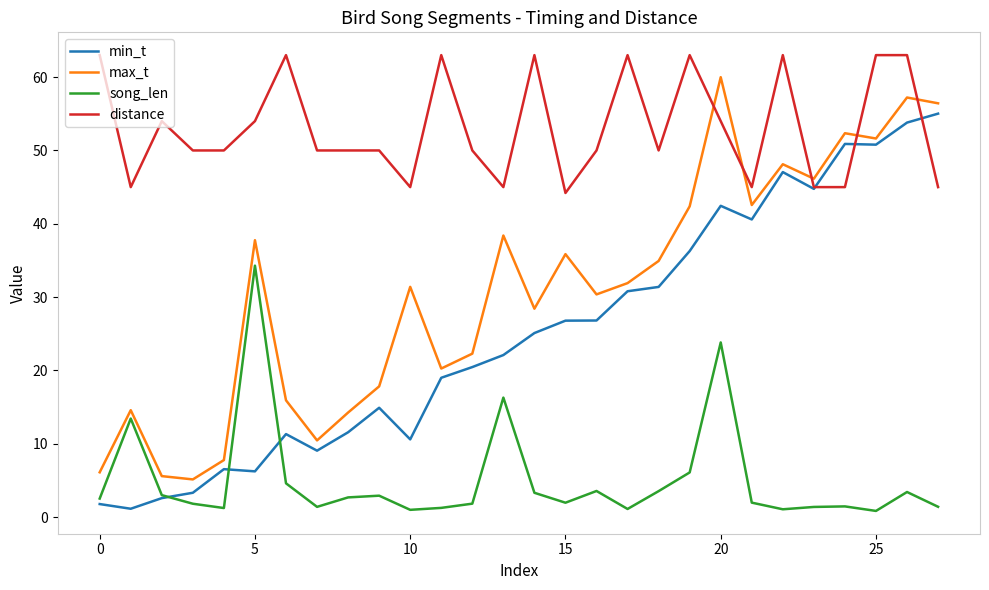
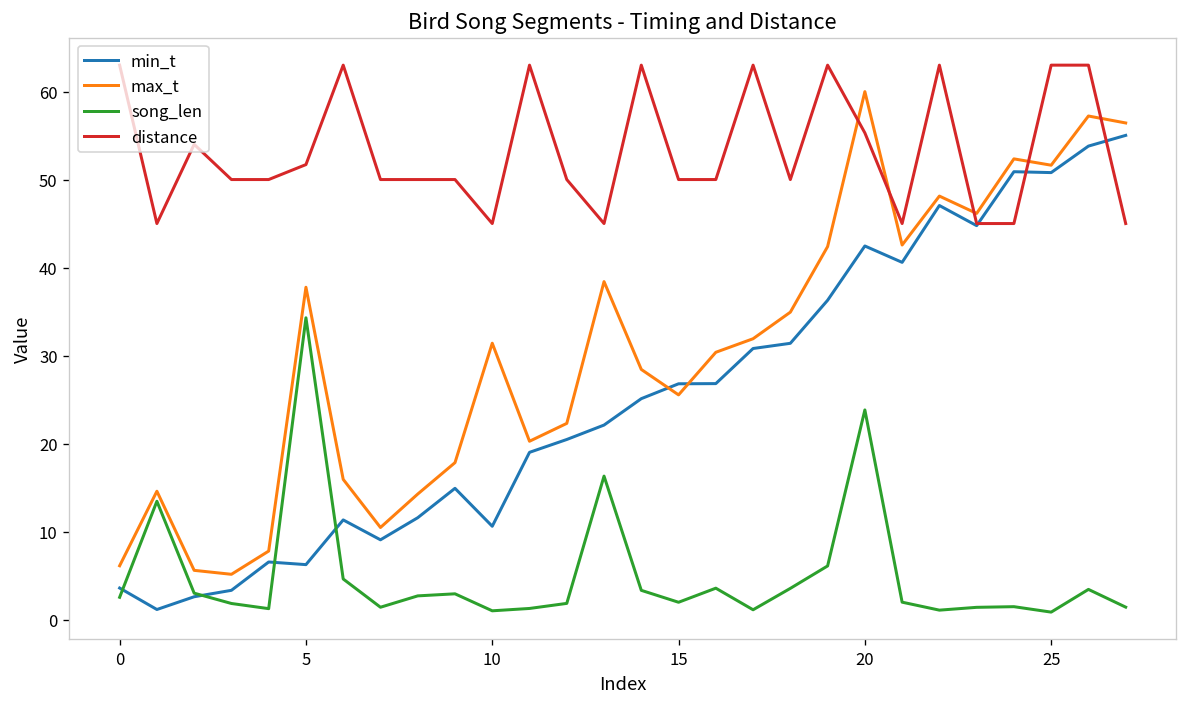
  {
    "min_t": {
-     "0": 2,
+     "0": 4,
      "5": 6,
      "10": 11,
      "15": 27,
      "20": 42,
      "25": 51
    },
    "max_t": {
      "0": 6,
      "5": 38,
      "10": 31,
-     "15": 36,
+     "15": 26,
      "20": 60,
      "25": 52
    },
    "song_len": {
      "0": 3,
      "5": 34,
      "10": 1,
      "15": 2,
      "20": 24,
      "25": 1
    },
    "distance": {
-     "5": 54,
+     "5": 52,
      "10": 45,
-     "15": 44,
-     "20": 54,
+     "15": 50,
+     "20": 55,
      "25": 63
    }
  }
